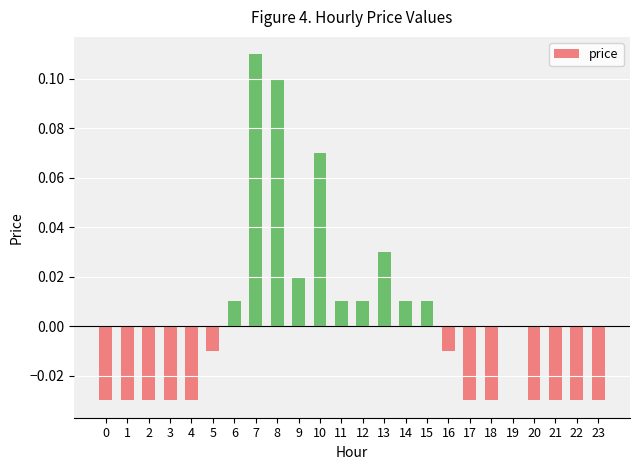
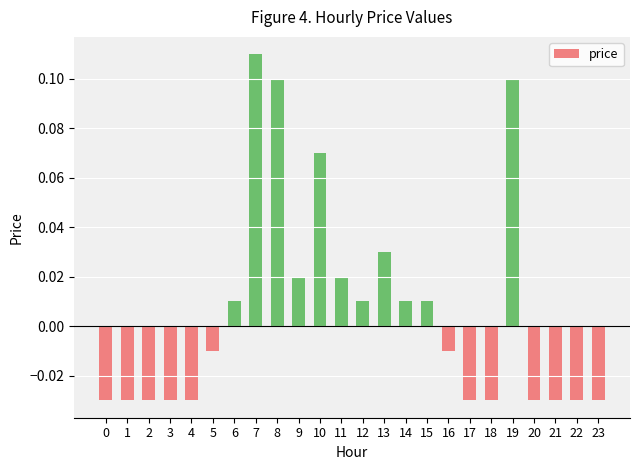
  {
    "0": -0.03,
    "1": -0.03,
    "2": -0.03,
    "3": -0.03,
    "4": -0.03,
    "5": -0.01,
    "6": 0.01,
    "7": 0.11,
    "8": 0.10,
    "9": 0.02,
    "10": 0.07,
-   "11": 0.01,
+   "11": 0.02,
    "12": 0.01,
    "13": 0.03,
    "14": 0.01,
    "15": 0.01,
    "16": -0.01,
    "17": -0.03,
    "18": -0.03,
-   "19": 0.0,
+   "19": 0.1,
    "20": -0.03,
    "21": -0.03,
    "22": -0.03,
    "23": -0.03
  }
